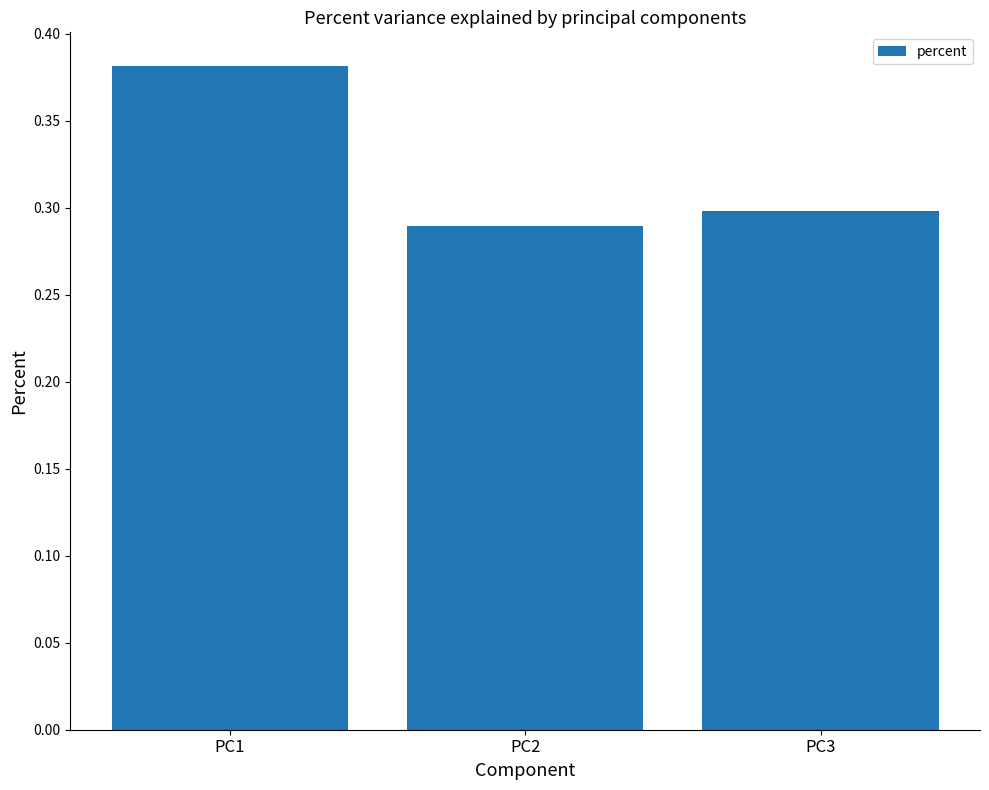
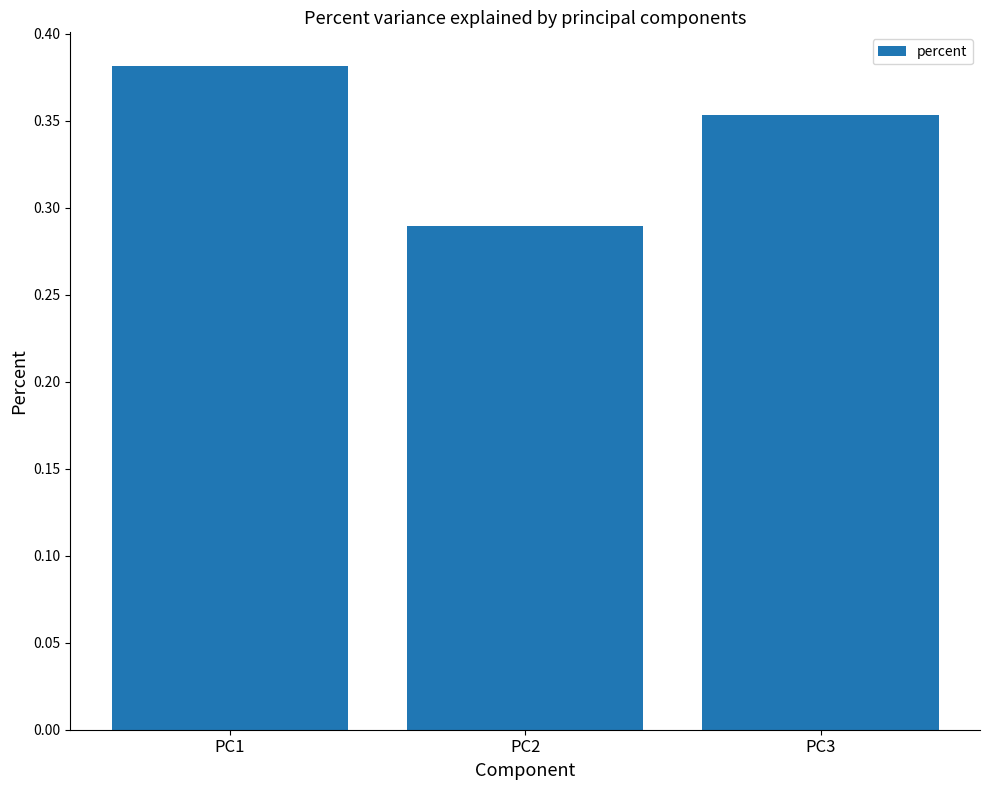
  {
    "PC1": 0.382,
    "PC2": 0.289,
-   "PC3": 0.298
+   "PC3": 0.353
  }
